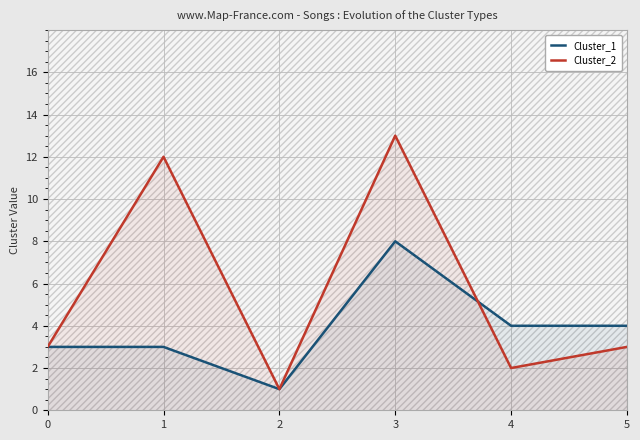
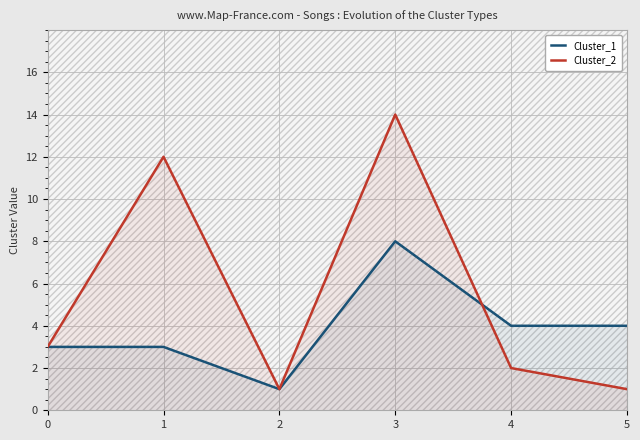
  {
    "Cluster_1": {
      "1": 3,
      "3": 8,
      "4": 4,
      "5": 4
    },
    "Cluster_2": {
      "1": 12,
-     "3": 13,
+     "3": 14,
      "4": 2,
-     "5": 3
+     "5": 1
    }
  }
